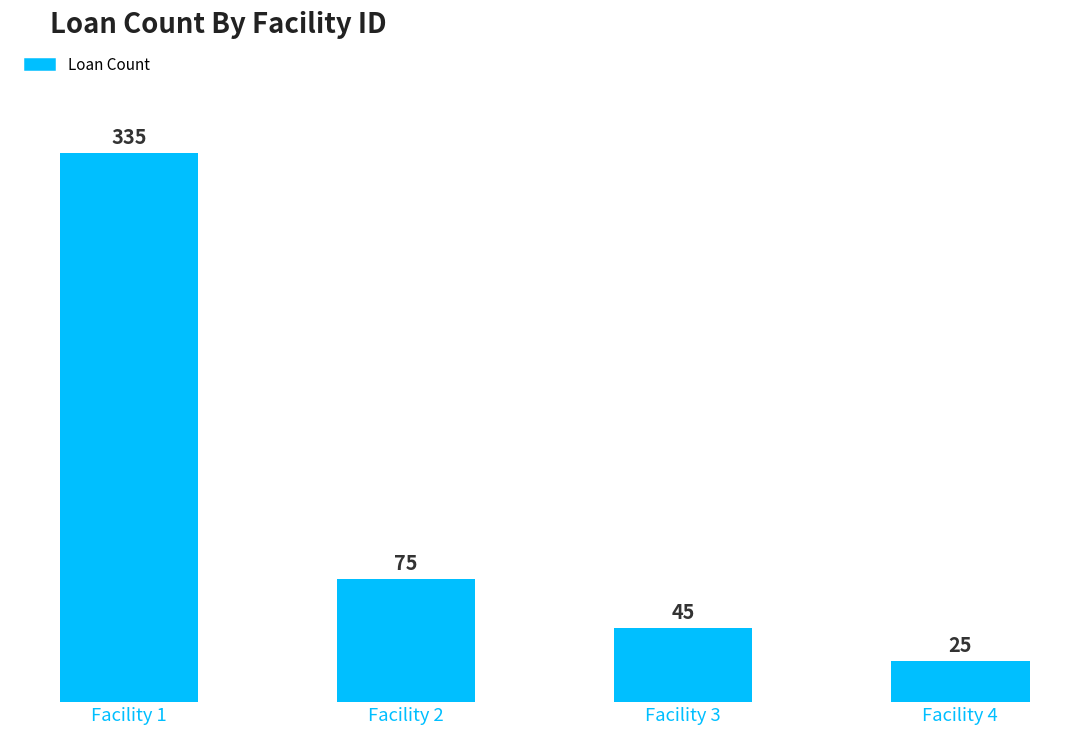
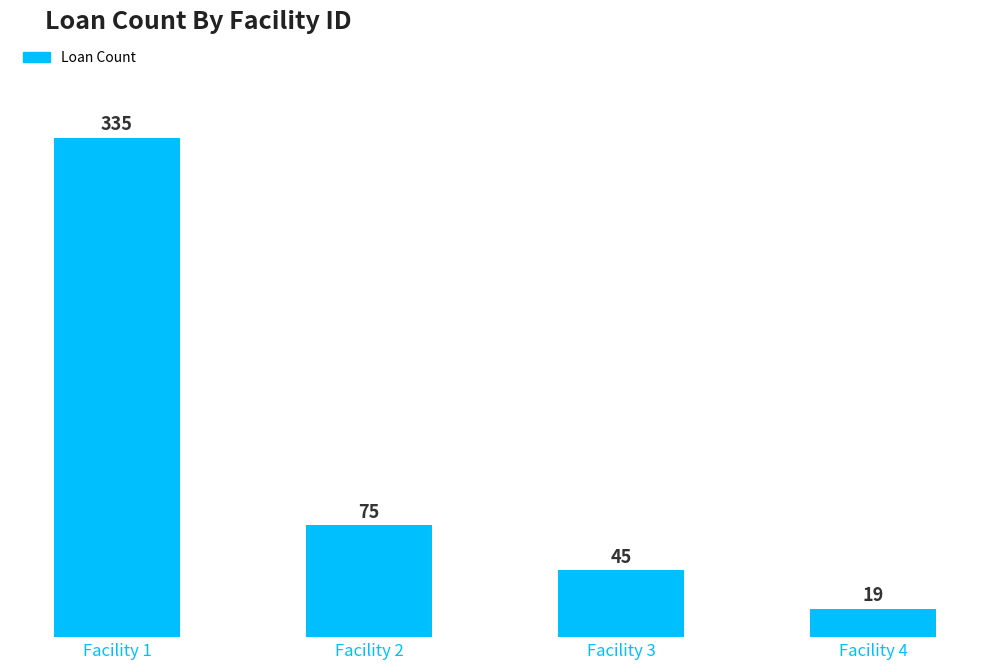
  {
    "Facility 1": 335,
    "Facility 2": 75,
    "Facility 3": 45,
-   "Facility 4": 25
+   "Facility 4": 19
  }
